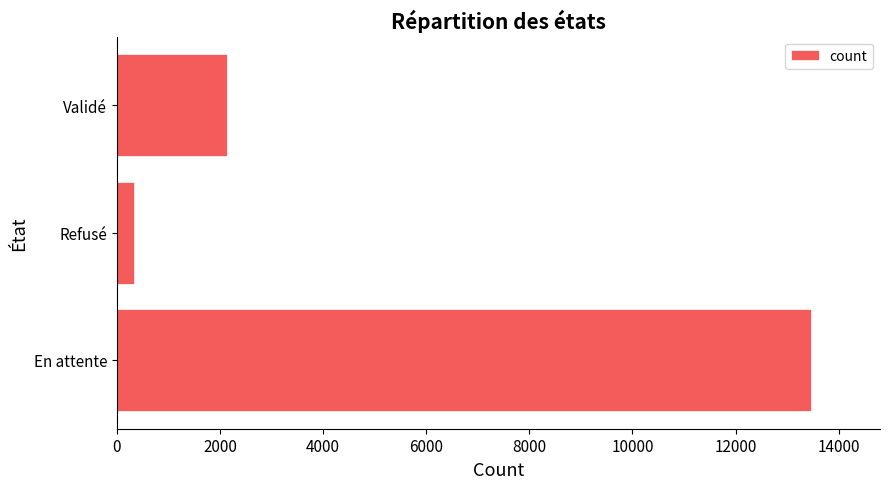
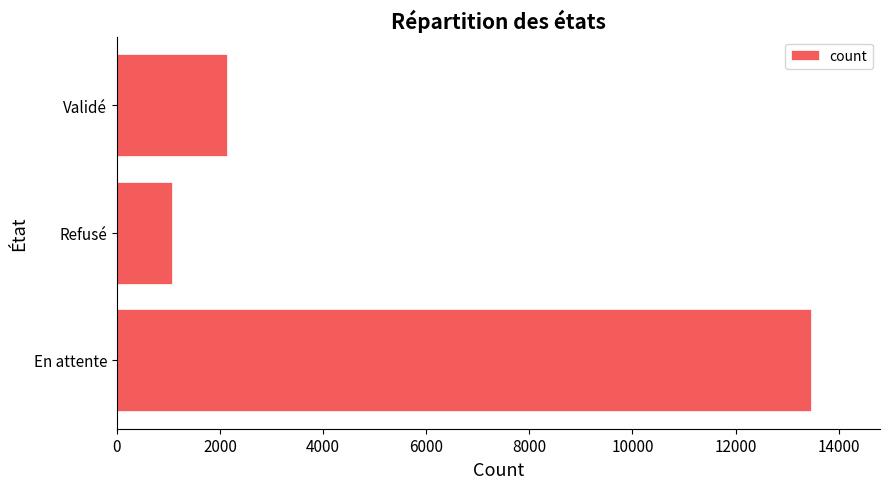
  {
    "Validé": 2100,
-   "Refusé": 300,
+   "Refusé": 1100,
    "En attente": 13500
  }
